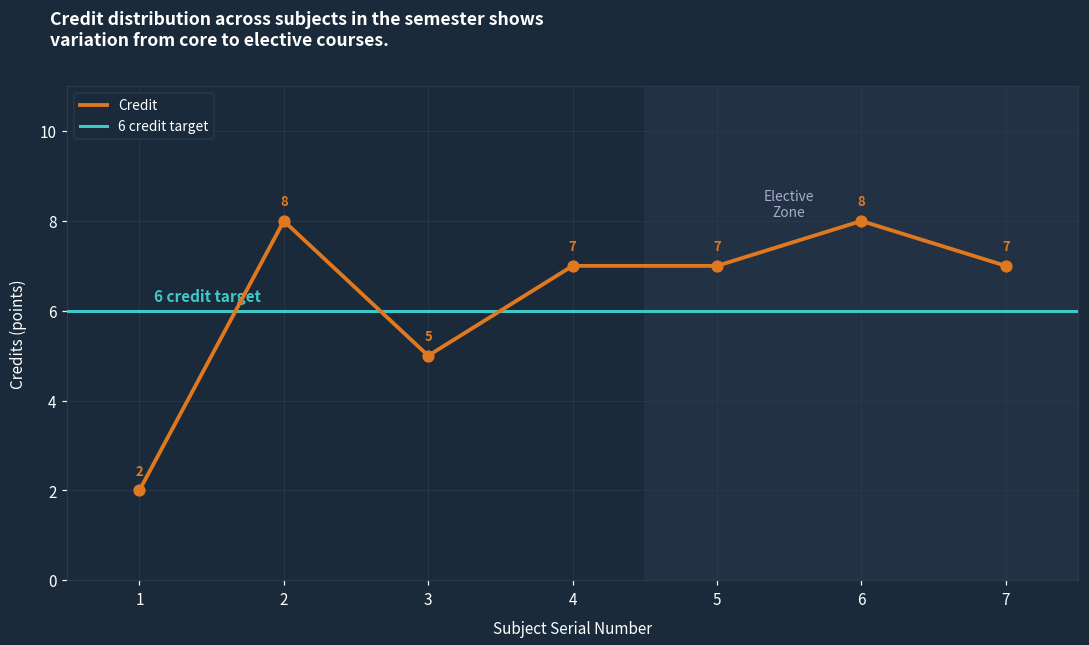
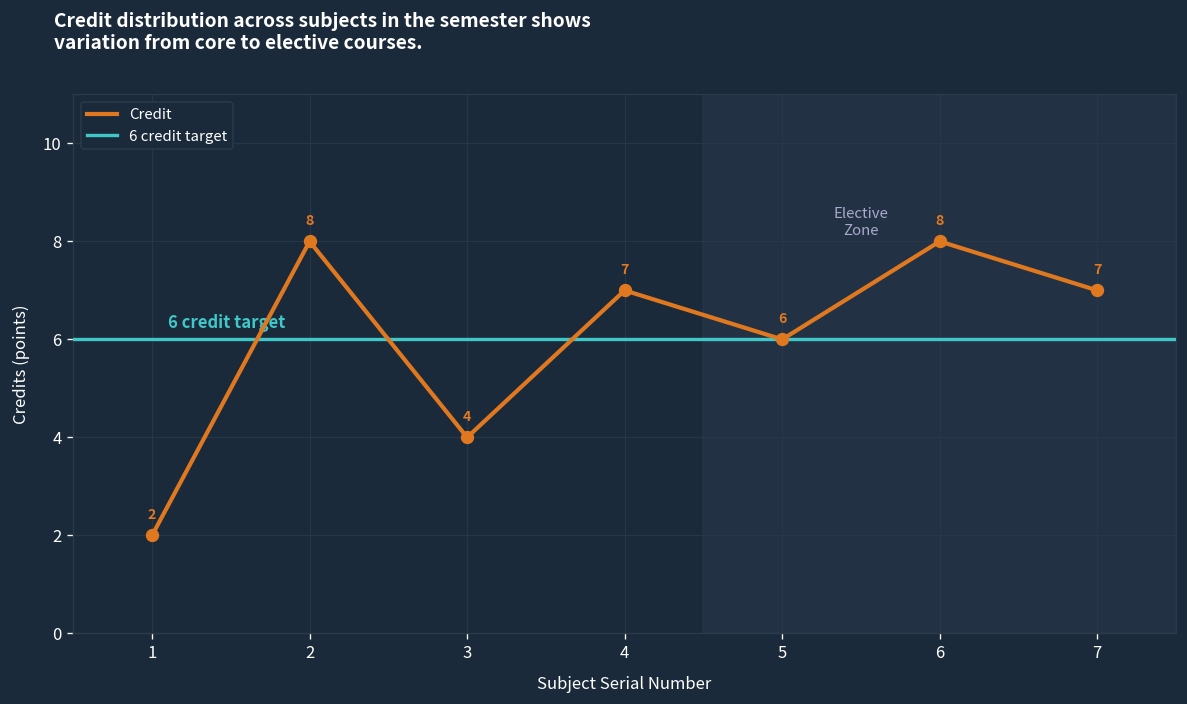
  {
    "1": 2,
    "2": 8,
-   "3": 5,
+   "3": 4,
    "4": 7,
-   "5": 7,
+   "5": 6,
    "6": 8,
    "7": 7
  }
